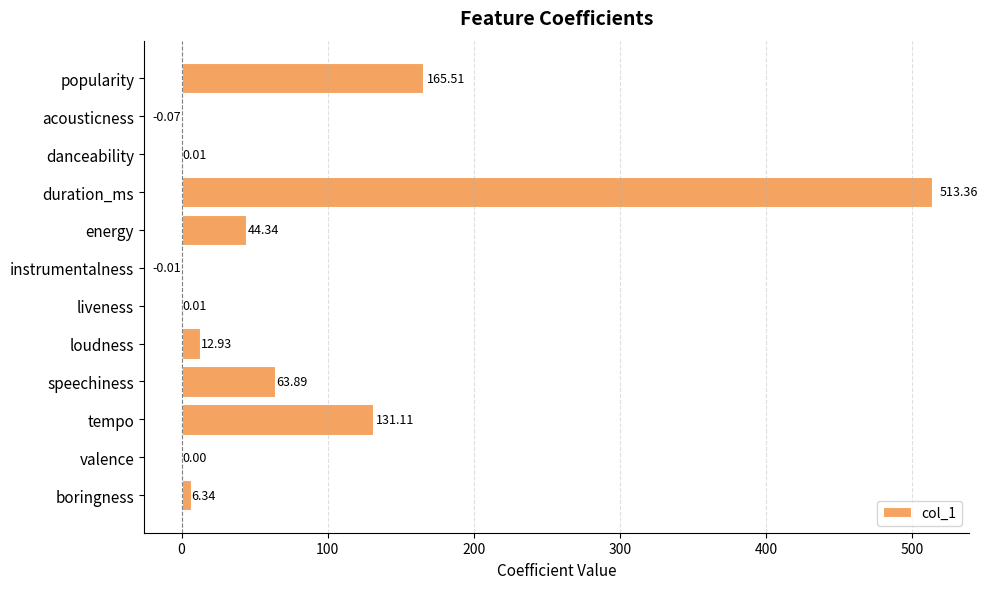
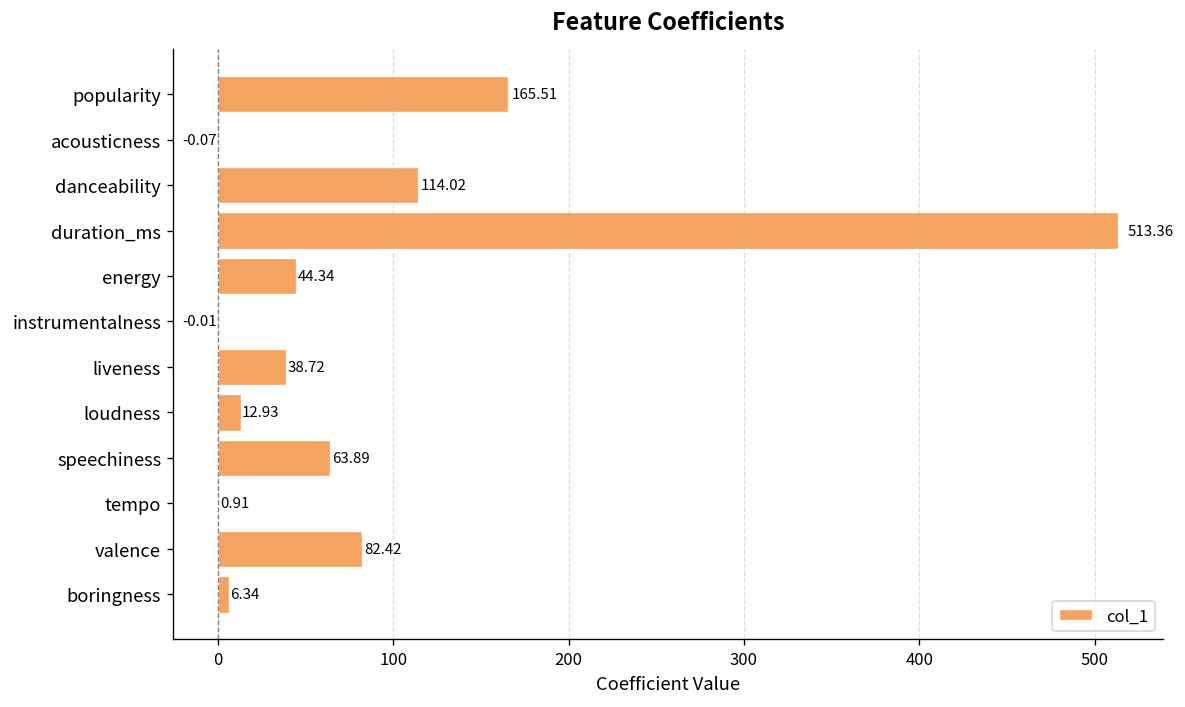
  {
    "popularity": 165.51,
    "acousticness": -0.07,
-   "danceability": 0.01,
+   "danceability": 114.02,
    "duration_ms": 513.36,
    "energy": 44.34,
    "instrumentalness": -0.01,
-   "liveness": 0.01,
+   "liveness": 38.72,
    "loudness": 12.93,
    "speechiness": 63.89,
-   "tempo": 131.11,
-   "valence": 0.00,
+   "tempo": 0.91,
+   "valence": 82.42,
    "boringness": 6.34
  }
